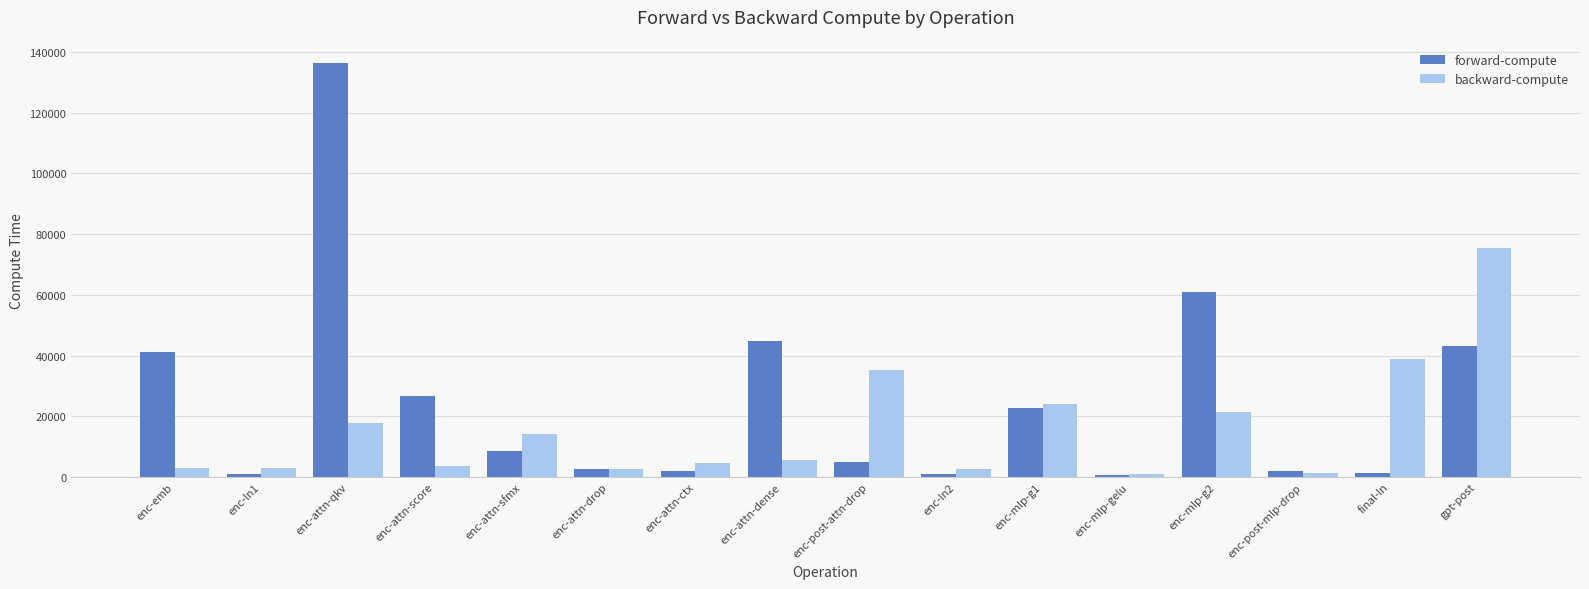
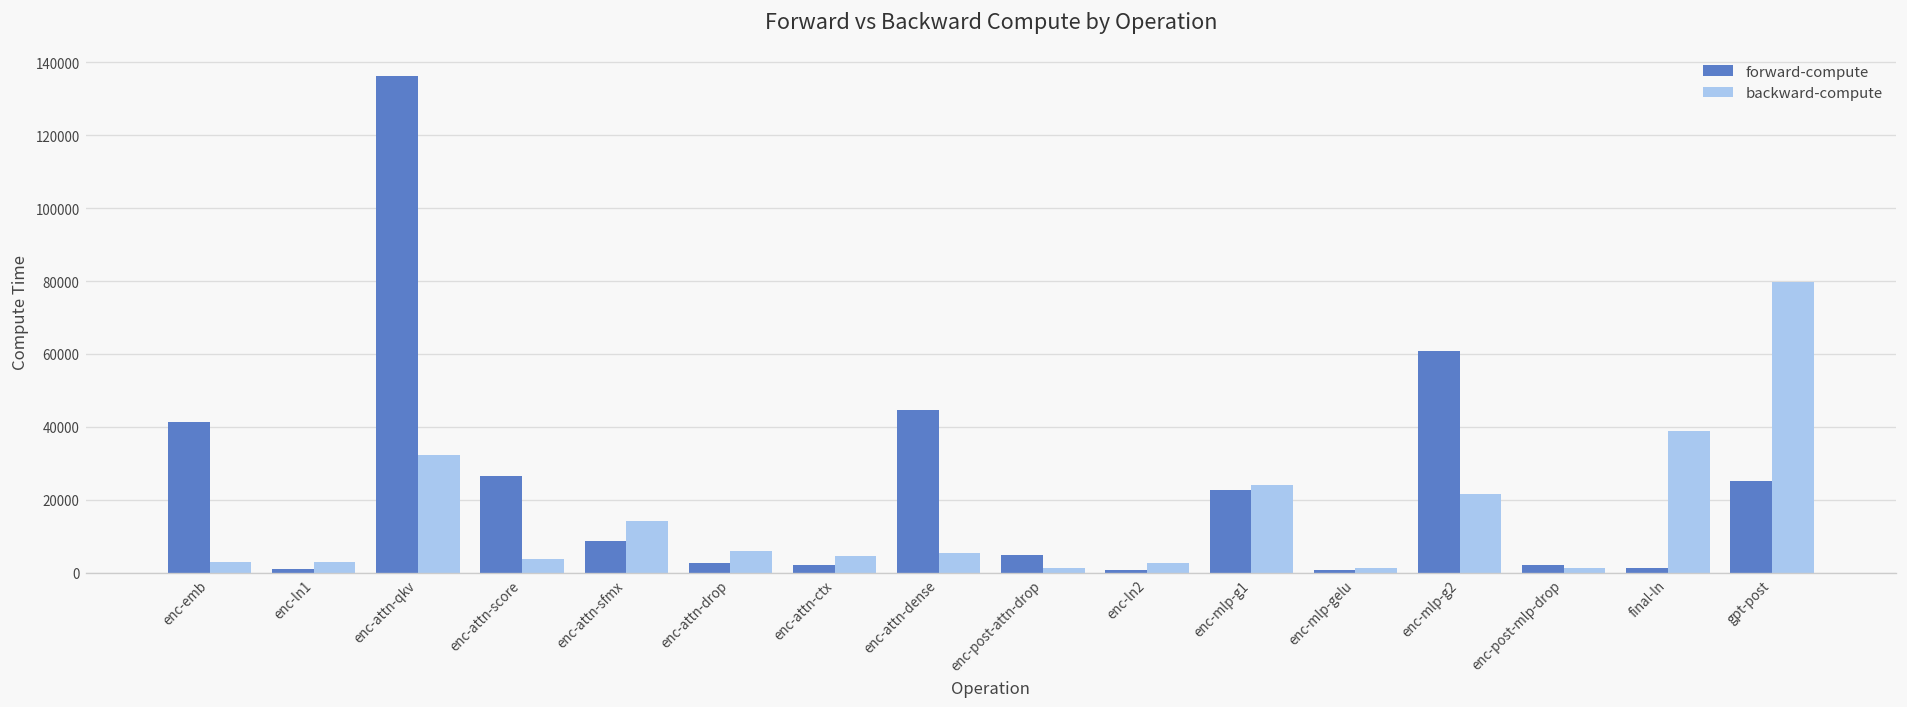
  {
    "forward-compute": {
      "enc-emb": 41000,
      "enc-ln1": 1000,
      "enc-attn-qkv": 136000,
      "enc-attn-score": 27000,
      "enc-attn-sfmx": 9000,
      "enc-attn-drop": 3000,
      "enc-attn-ctx": 2000,
      "enc-attn-dense": 45000,
      "enc-post-attn-drop": 5000,
      "enc-ln2": 1000,
      "enc-mlp-g1": 23000,
      "enc-mlp-g2": 61000,
      "enc-post-mlp-drop": 2000,
      "final-ln": 1000,
-     "gpt-post": 43000
+     "gpt-post": 25000
    },
    "backward-compute": {
      "enc-emb": 3000,
      "enc-ln1": 3000,
-     "enc-attn-qkv": 18000,
+     "enc-attn-qkv": 32000,
      "enc-attn-score": 4000,
      "enc-attn-sfmx": 14000,
-     "enc-attn-drop": 3000,
+     "enc-attn-drop": 6000,
      "enc-attn-ctx": 5000,
      "enc-attn-dense": 5000,
-     "enc-post-attn-drop": 35000,
+     "enc-post-attn-drop": 1000,
      "enc-ln2": 3000,
      "enc-mlp-g1": 24000,
      "enc-mlp-gelu": 1000,
      "enc-mlp-g2": 21000,
      "enc-post-mlp-drop": 1000,
      "final-ln": 39000,
-     "gpt-post": 75000
+     "gpt-post": 80000
    }
  }
